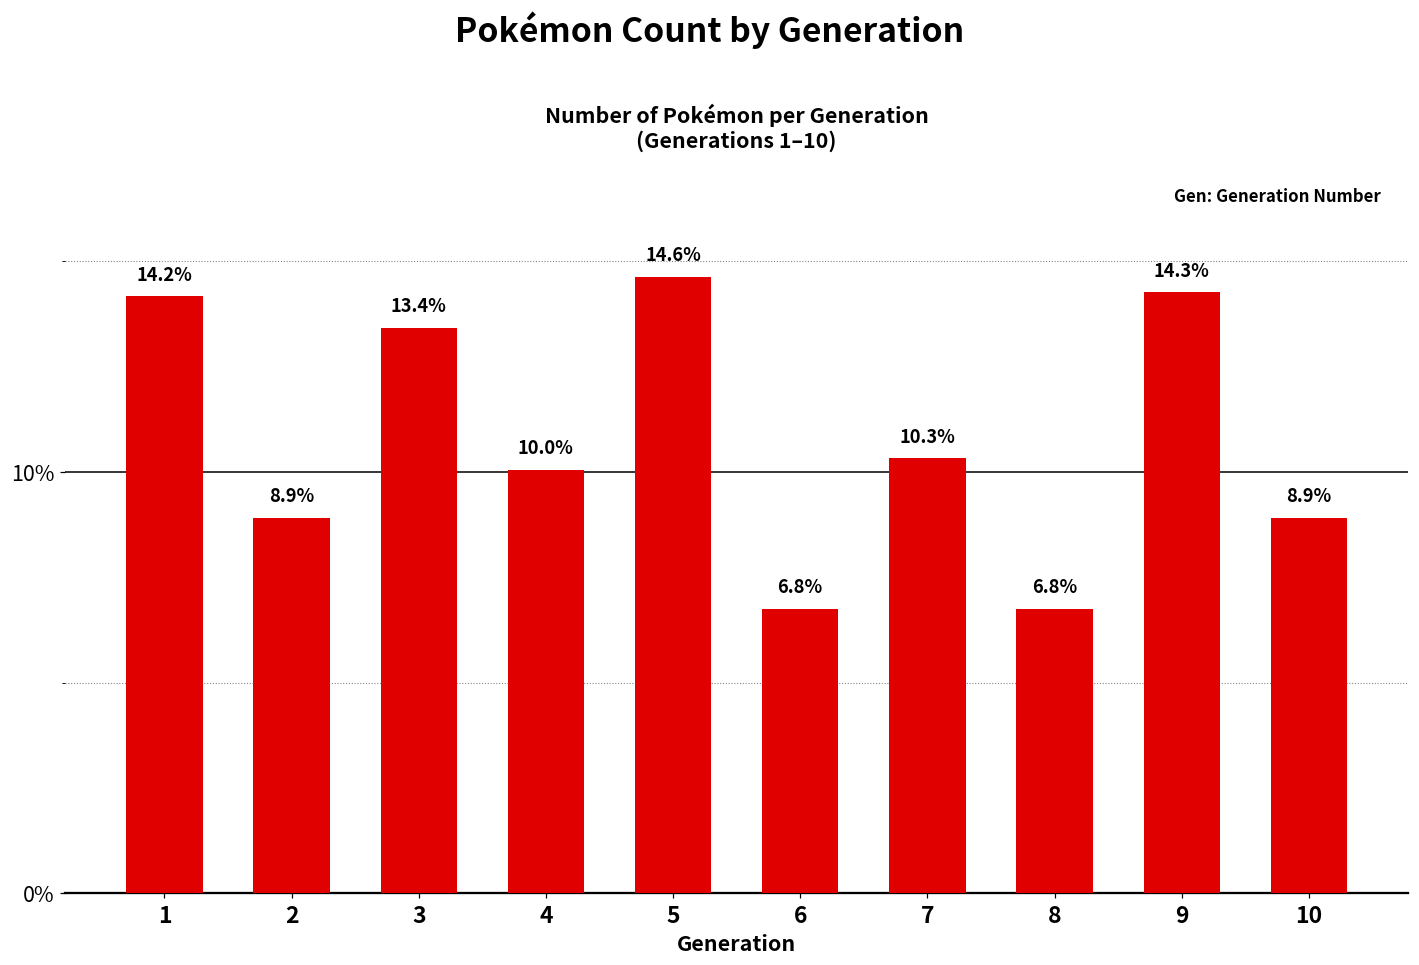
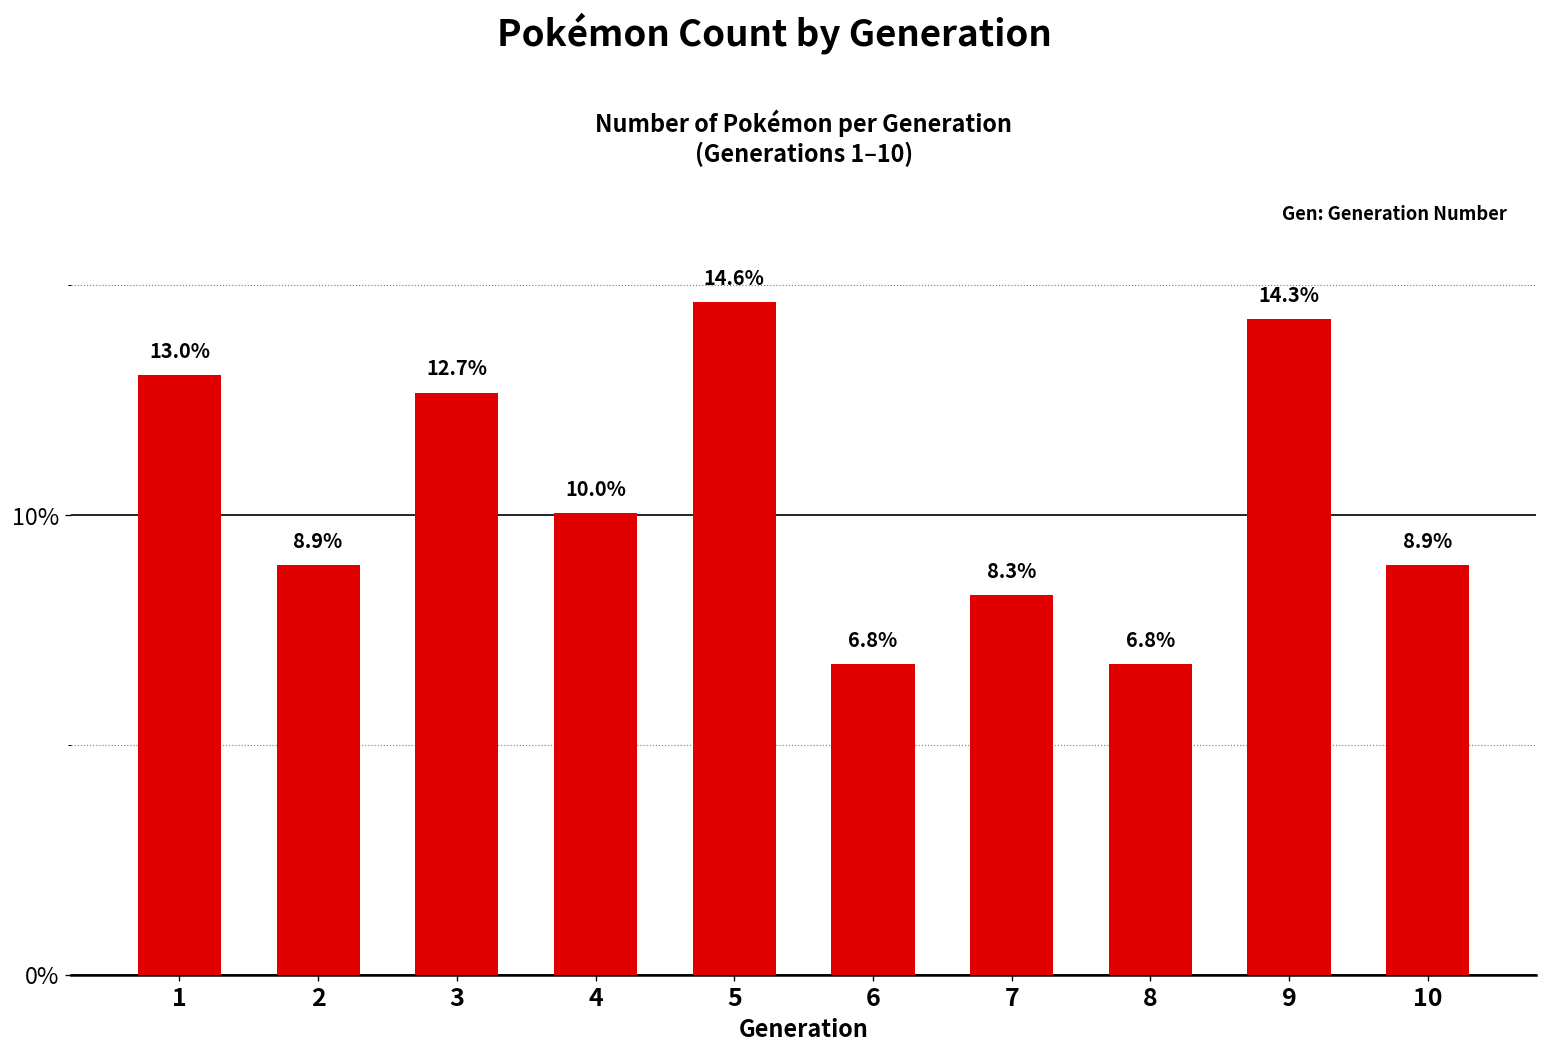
  {
-   "1": "14.2%",
+   "1": "13.0%",
    "2": "8.9%",
-   "3": "13.4%",
+   "3": "12.7%",
    "4": "10.0%",
    "5": "14.6%",
    "6": "6.8%",
-   "7": "10.3%",
+   "7": "8.3%",
    "8": "6.8%",
    "9": "14.3%",
    "10": "8.9%"
  }
